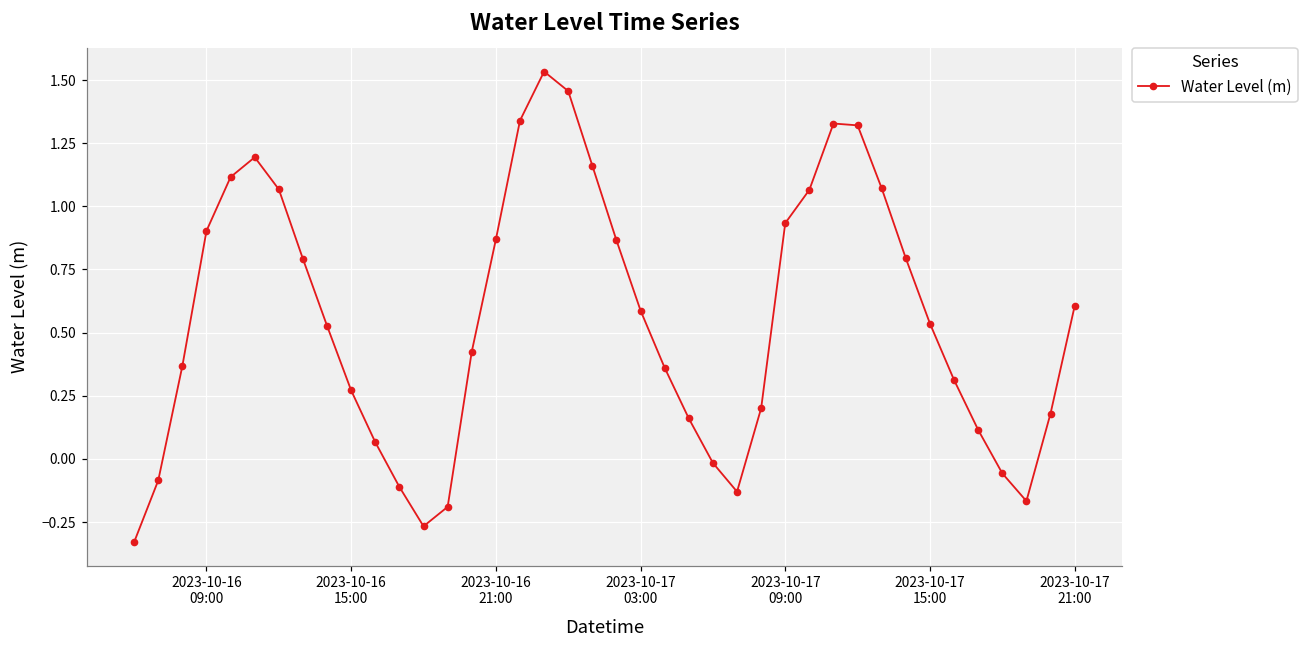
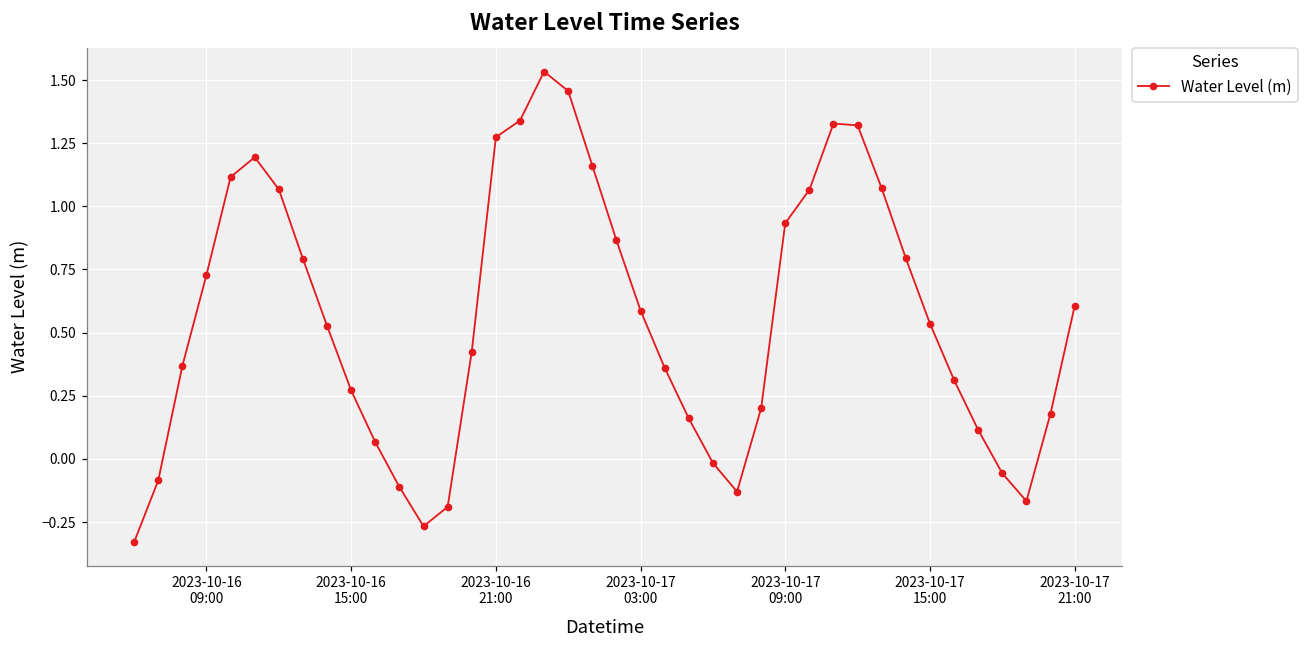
  {
-   "2023-10-16 09:00": 0.90,
+   "2023-10-16 09:00": 0.73,
    "2023-10-16 15:00": 0.27,
-   "2023-10-16 21:00": 0.87,
+   "2023-10-16 21:00": 1.27,
    "2023-10-17 03:00": 0.59,
    "2023-10-17 09:00": 0.93,
    "2023-10-17 15:00": 0.54,
    "2023-10-17 21:00": 0.61
  }
